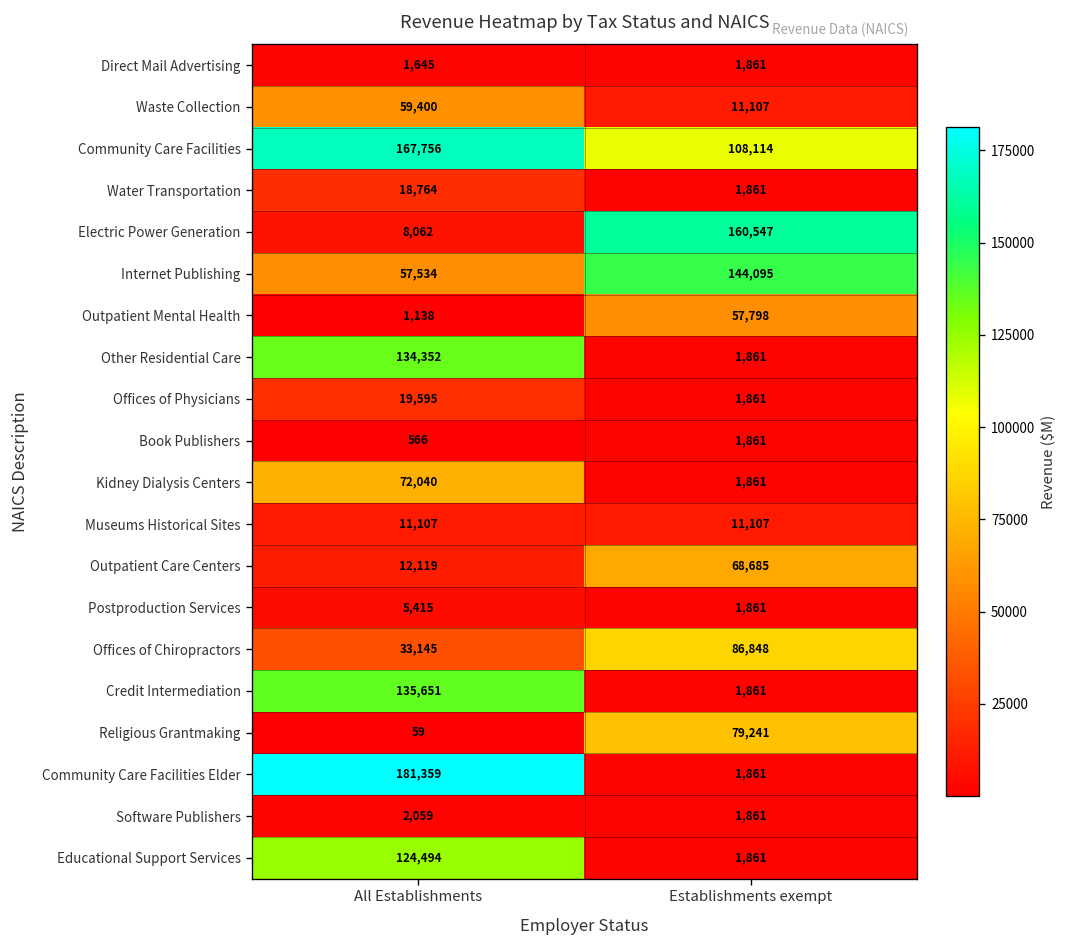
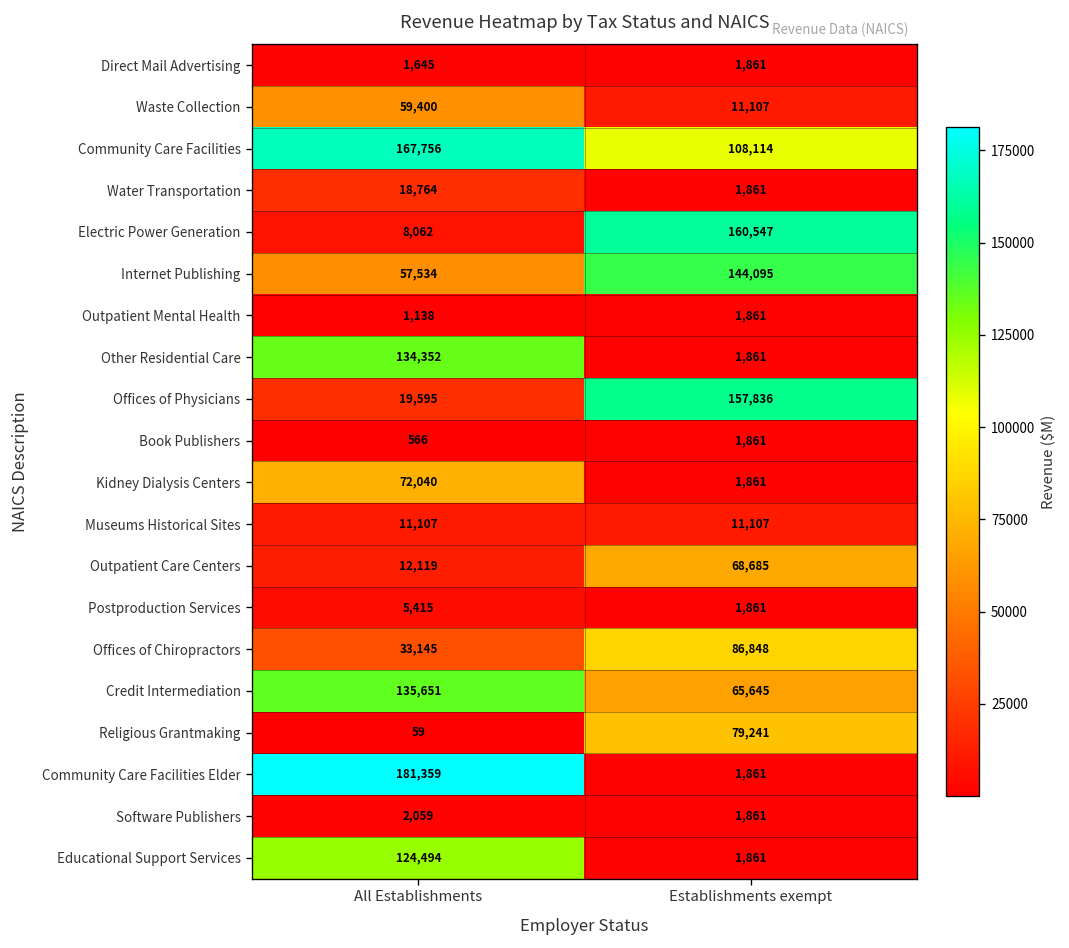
  {
    "Direct Mail Advertising": {
      "All Establishments": "1,645",
      "Establishments exempt": "1,861"
    },
    "Waste Collection": {
      "All Establishments": "59,400",
      "Establishments exempt": "11,107"
    },
    "Community Care Facilities": {
      "All Establishments": "167,756",
      "Establishments exempt": "108,114"
    },
    "Water Transportation": {
      "All Establishments": "18,764",
      "Establishments exempt": "1,861"
    },
    "Electric Power Generation": {
      "All Establishments": "8,062",
      "Establishments exempt": "160,547"
    },
    "Internet Publishing": {
      "All Establishments": "57,534",
      "Establishments exempt": "144,095"
    },
    "Outpatient Mental Health": {
      "All Establishments": "1,138",
-     "Establishments exempt": "57,798"
+     "Establishments exempt": "1,861"
    },
    "Other Residential Care": {
      "All Establishments": "134,352",
      "Establishments exempt": "1,861"
    },
    "Offices of Physicians": {
      "All Establishments": "19,595",
-     "Establishments exempt": "1,861"
+     "Establishments exempt": "157,836"
    },
    "Book Publishers": {
      "All Establishments": "566",
      "Establishments exempt": "1,861"
    },
    "Kidney Dialysis Centers": {
      "All Establishments": "72,040",
      "Establishments exempt": "1,861"
    },
    "Museums Historical Sites": {
      "All Establishments": "11,107",
      "Establishments exempt": "11,107"
    },
    "Outpatient Care Centers": {
      "All Establishments": "12,119",
      "Establishments exempt": "68,685"
    },
    "Postproduction Services": {
      "All Establishments": "5,415",
      "Establishments exempt": "1,861"
    },
    "Offices of Chiropractors": {
      "All Establishments": "33,145",
      "Establishments exempt": "86,848"
    },
    "Credit Intermediation": {
      "All Establishments": "135,651",
-     "Establishments exempt": "1,861"
+     "Establishments exempt": "65,645"
    },
    "Religious Grantmaking": {
      "All Establishments": "59",
      "Establishments exempt": "79,241"
    },
    "Community Care Facilities Elder": {
      "All Establishments": "181,359",
      "Establishments exempt": "1,861"
    },
    "Software Publishers": {
      "All Establishments": "2,059",
      "Establishments exempt": "1,861"
    },
    "Educational Support Services": {
      "All Establishments": "124,494",
      "Establishments exempt": "1,861"
    }
  }
